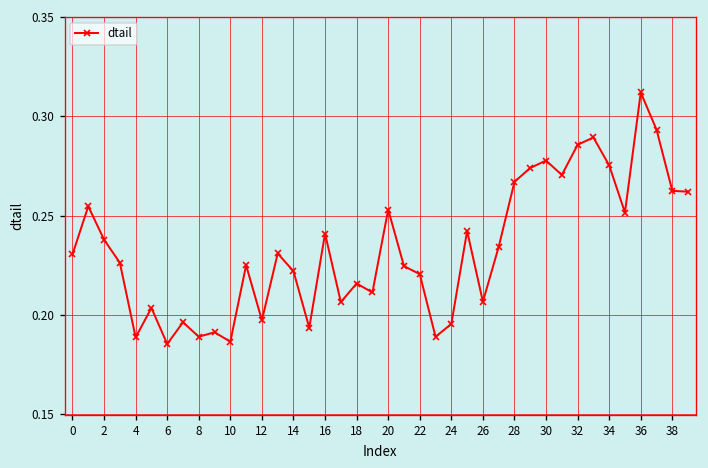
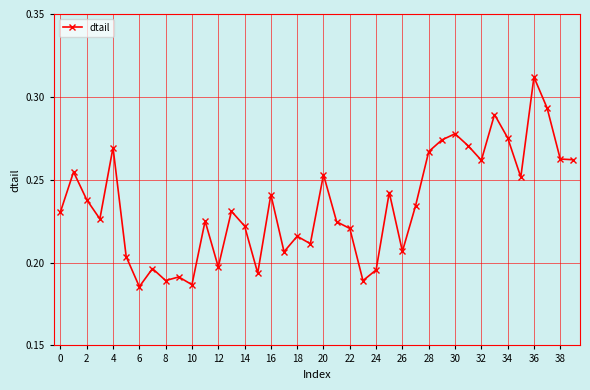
  {
    "0": 0.231,
    "2": 0.238,
-   "4": 0.189,
+   "4": 0.269,
    "6": 0.185,
    "8": 0.189,
    "10": 0.187,
    "12": 0.197,
    "14": 0.222,
    "16": 0.241,
    "18": 0.216,
    "20": 0.253,
    "22": 0.221,
    "24": 0.196,
    "26": 0.207,
    "28": 0.267,
    "30": 0.278,
-   "32": 0.286,
+   "32": 0.262,
    "34": 0.275,
    "36": 0.312,
    "38": 0.262
  }
